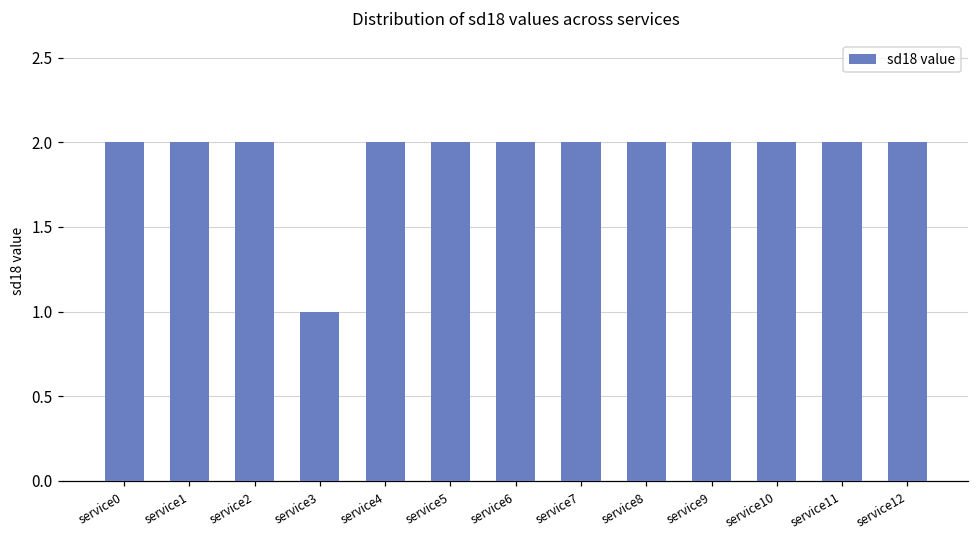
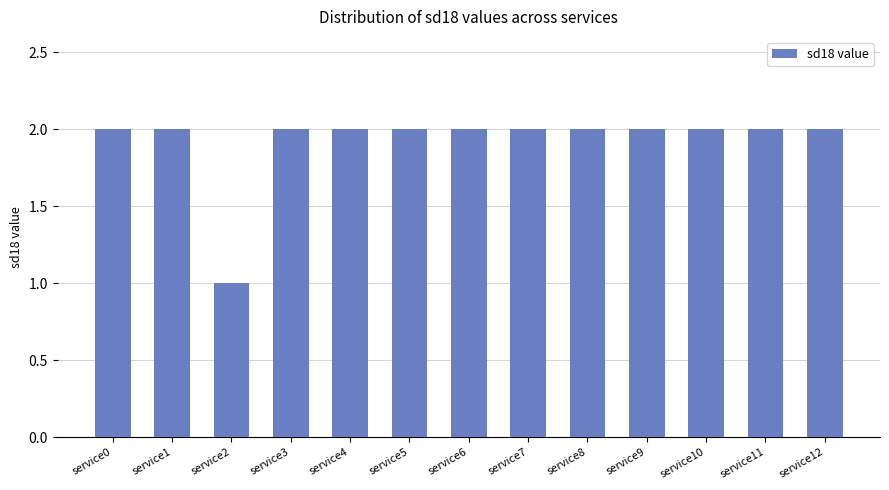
  {
    "service0": 2,
    "service1": 2,
-   "service2": 2,
-   "service3": 1,
+   "service2": 1,
+   "service3": 2,
    "service4": 2,
    "service5": 2,
    "service6": 2,
    "service7": 2,
    "service8": 2,
    "service9": 2,
    "service10": 2,
    "service11": 2,
    "service12": 2
  }
